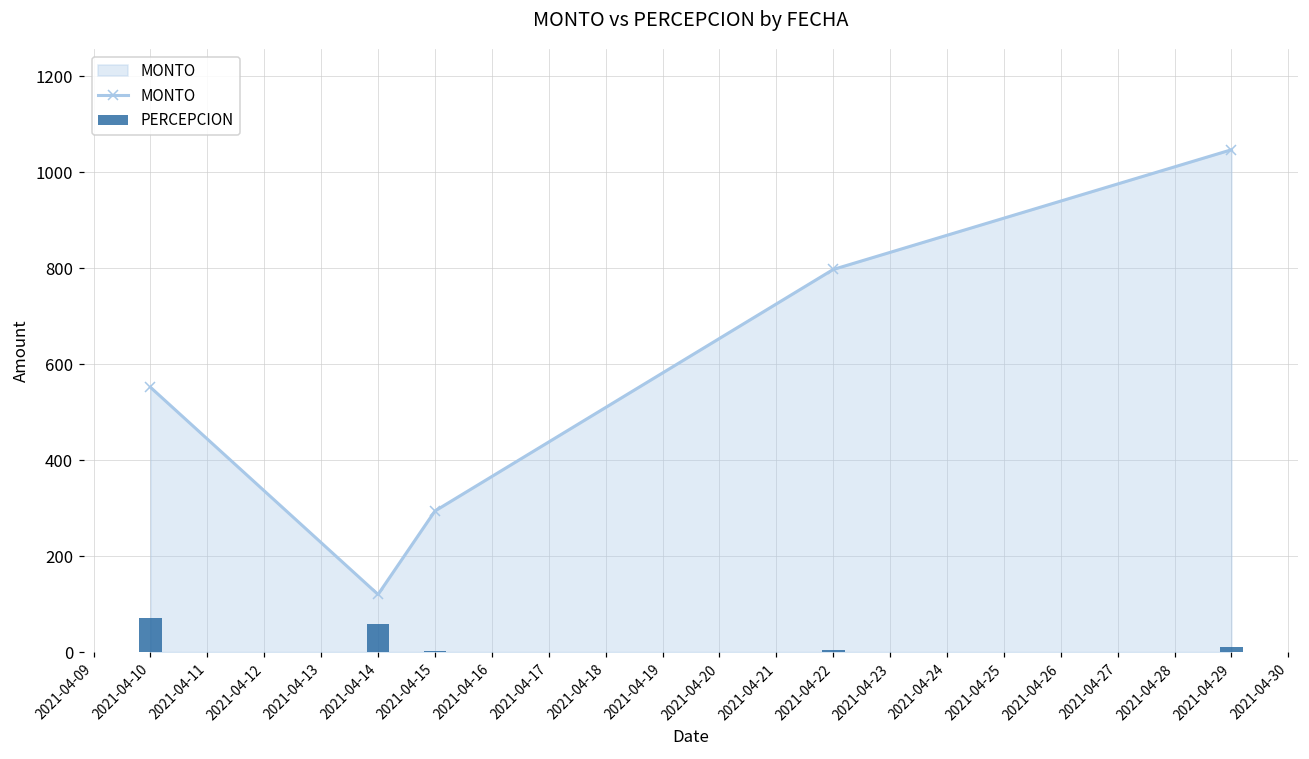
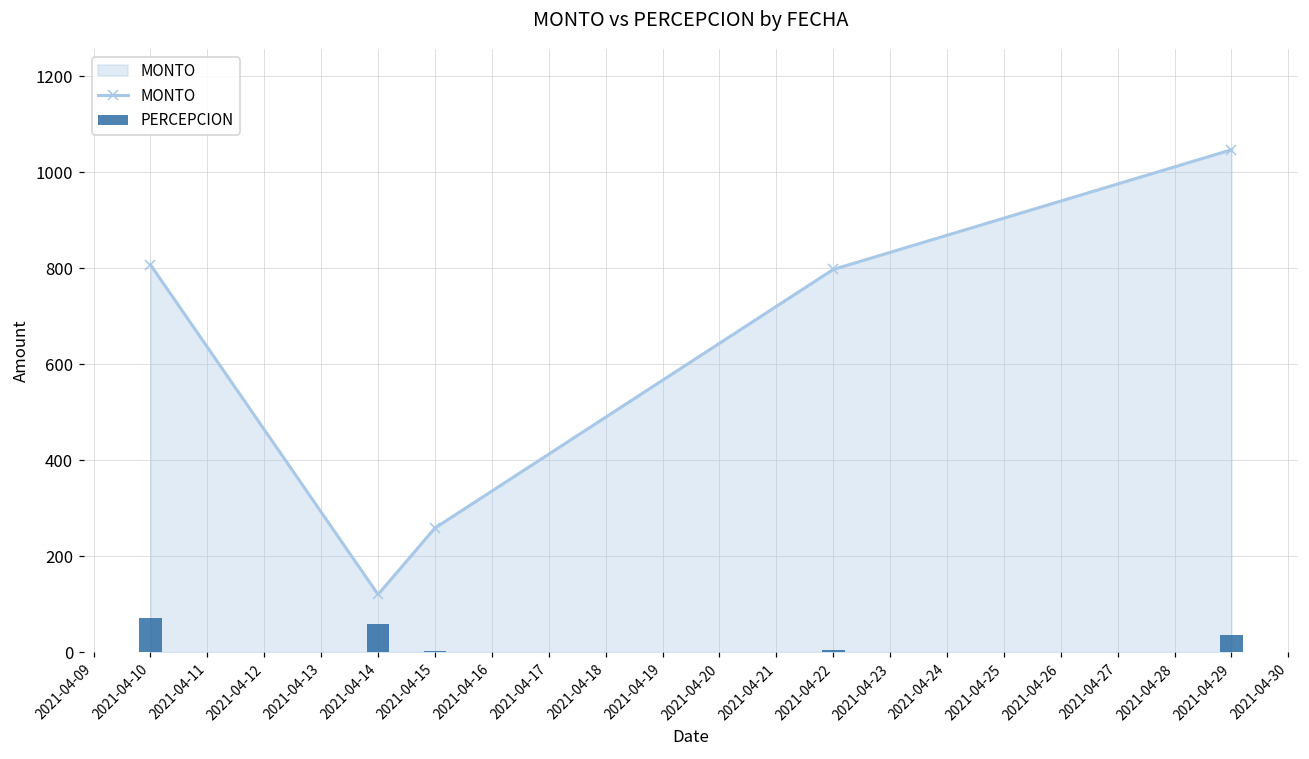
  {
    "MONTO": {
-     "2021-04-10": 550,
+     "2021-04-10": 810,
      "2021-04-14": 120,
-     "2021-04-15": 290,
+     "2021-04-15": 260,
      "2021-04-22": 800,
      "2021-04-29": 1050
    },
    "PERCEPCION": {
      "2021-04-10": 70,
      "2021-04-14": 60,
-     "2021-04-29": 10
+     "2021-04-29": 40
    }
  }
